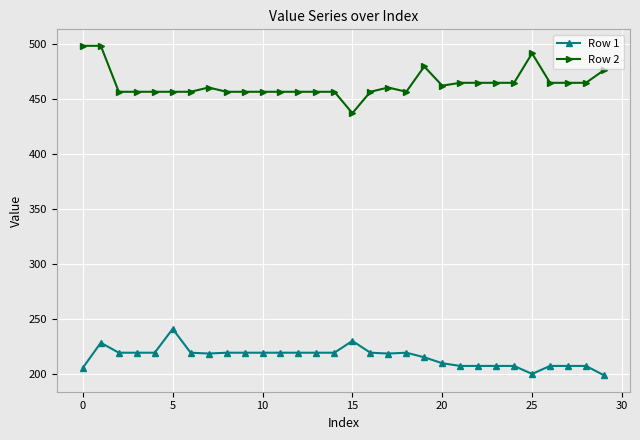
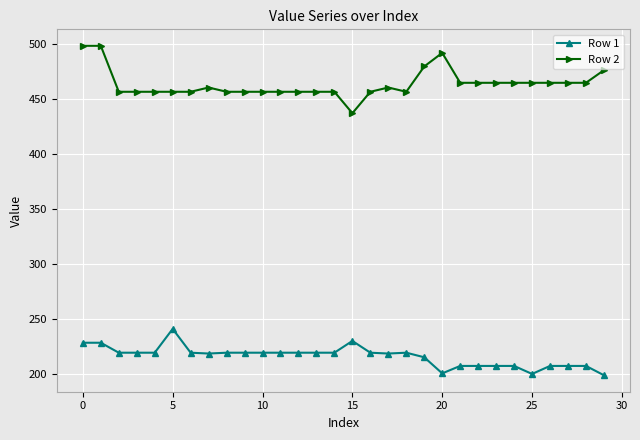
  {
    "Row 1": {
-     "0": 206,
+     "0": 228,
      "5": 241,
      "10": 219,
      "15": 230,
-     "20": 210,
+     "20": 201,
      "25": 200
    },
    "Row 2": {
      "0": 498,
      "5": 457,
      "10": 457,
      "15": 437,
-     "20": 462,
-     "25": 492
+     "20": 492,
+     "25": 465
    }
  }
